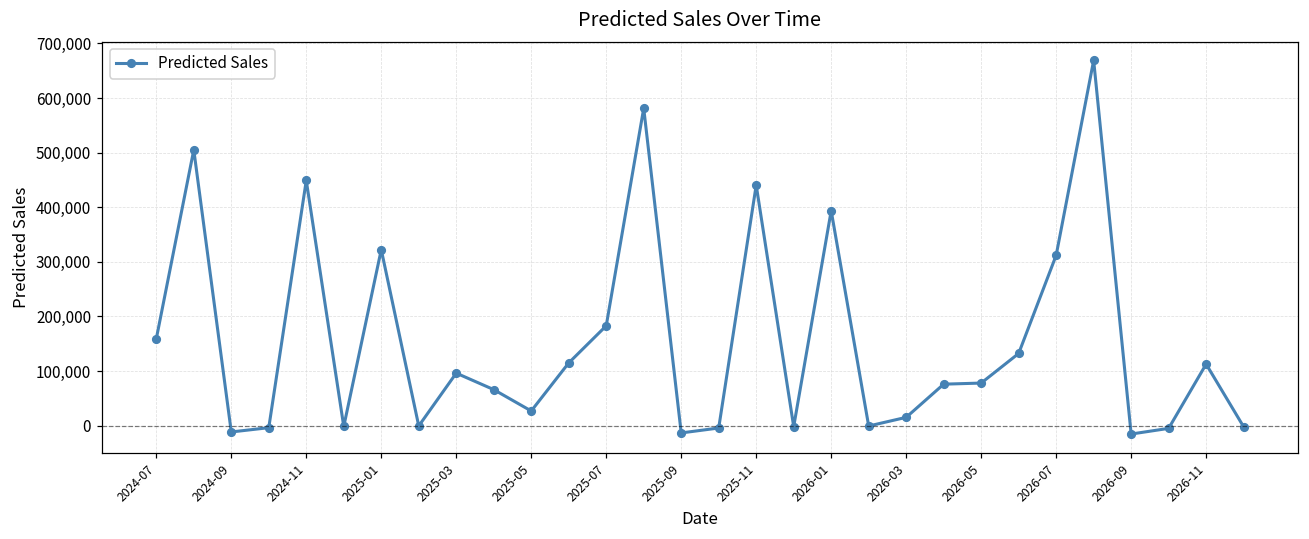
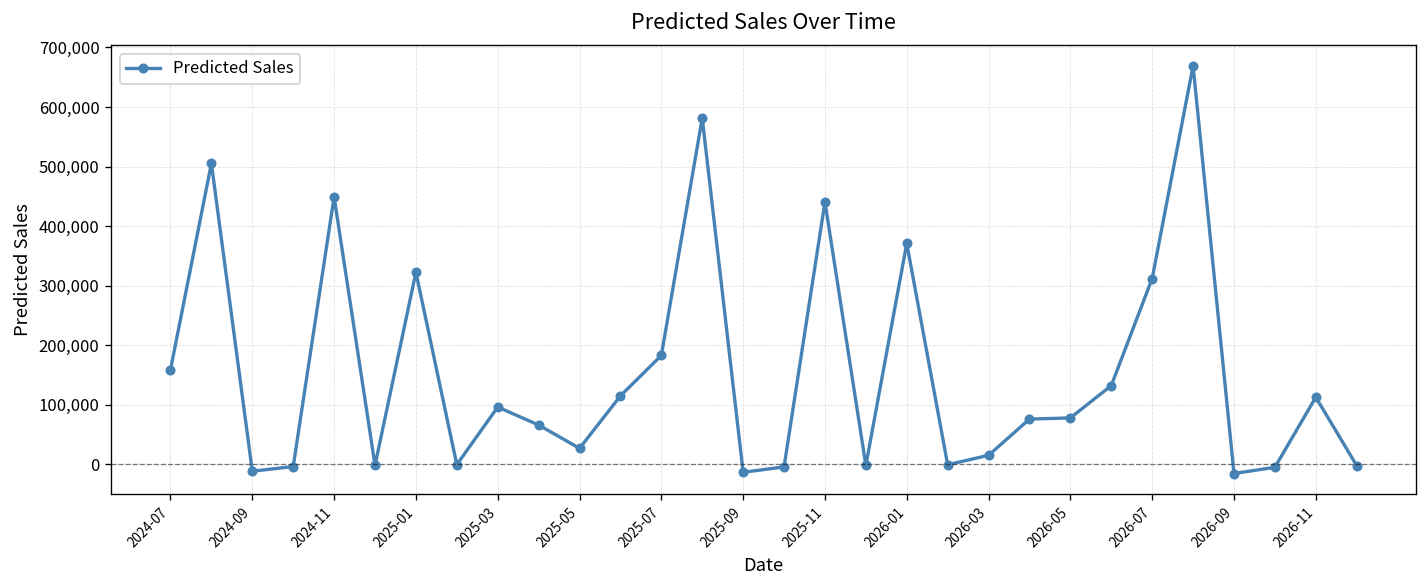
  {
    "2024-07": "160,000",
    "2024-09": "-10,000",
    "2024-11": "450,000",
    "2025-01": "320,000",
    "2025-03": "100,000",
    "2025-05": "30,000",
    "2025-07": "180,000",
    "2025-09": "-10,000",
    "2025-11": "440,000",
-   "2026-01": "390,000",
+   "2026-01": "370,000",
    "2026-03": "20,000",
    "2026-05": "80,000",
    "2026-07": "310,000",
    "2026-09": "-20,000",
    "2026-11": "110,000"
  }
